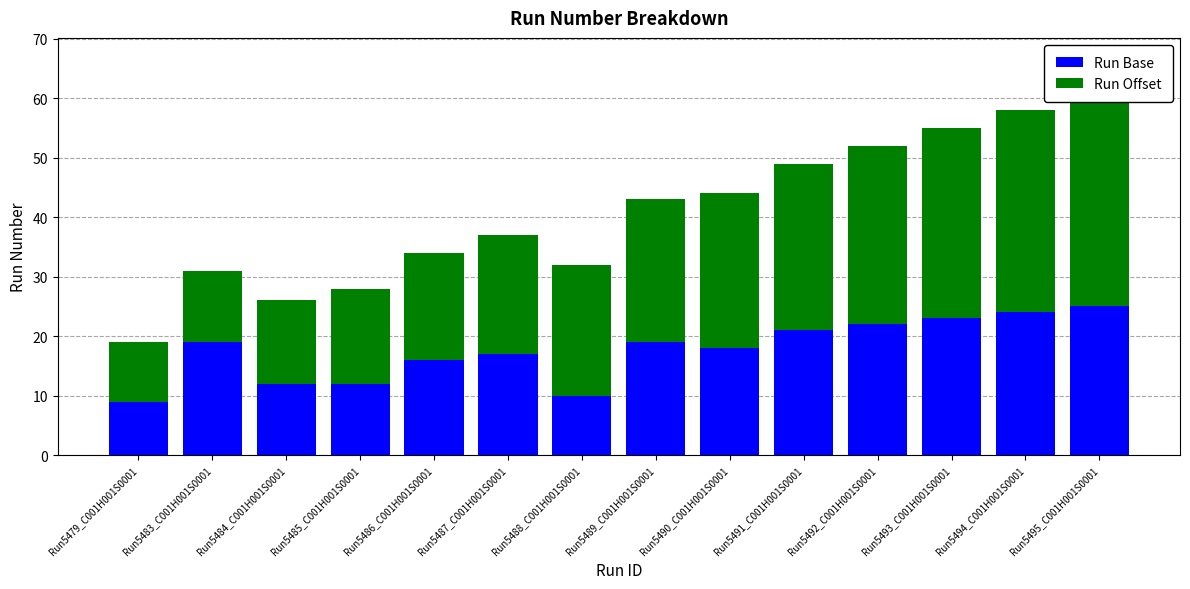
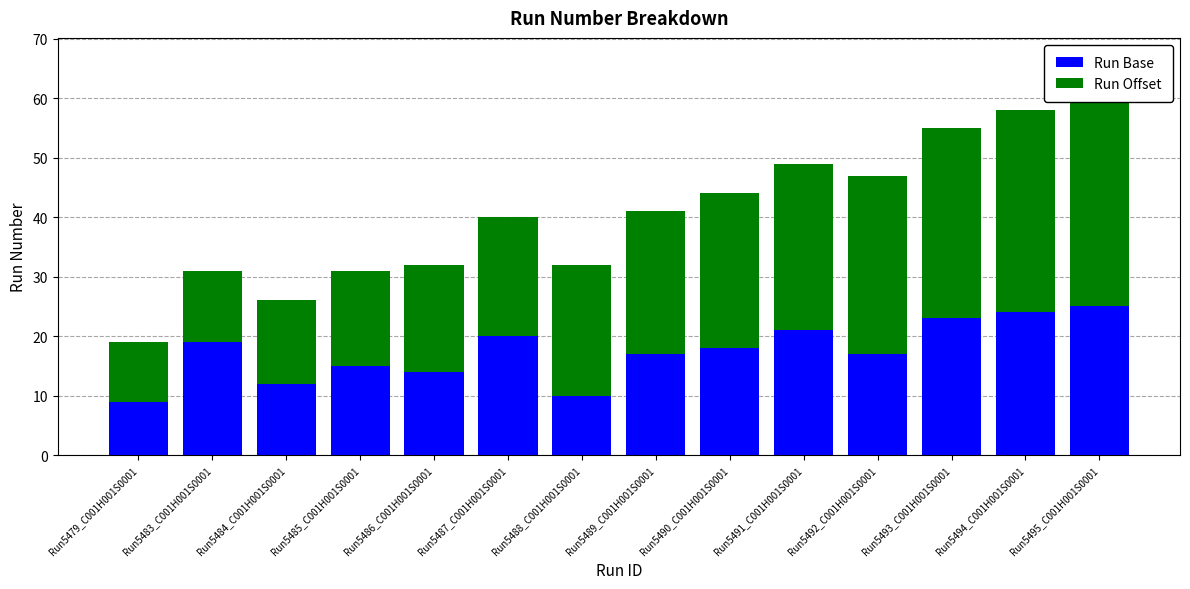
  {
    "Run Base": {
      "Run5479_C001H001S0001": 9,
      "Run5483_C001H001S0001": 19,
      "Run5484_C001H001S0001": 12,
-     "Run5485_C001H001S0001": 12,
-     "Run5486_C001H001S0001": 16,
-     "Run5487_C001H001S0001": 17,
+     "Run5485_C001H001S0001": 15,
+     "Run5486_C001H001S0001": 14,
+     "Run5487_C001H001S0001": 20,
      "Run5488_C001H001S0001": 10,
-     "Run5489_C001H001S0001": 19,
+     "Run5489_C001H001S0001": 17,
      "Run5490_C001H001S0001": 18,
      "Run5491_C001H001S0001": 21,
-     "Run5492_C001H001S0001": 22,
+     "Run5492_C001H001S0001": 17,
      "Run5493_C001H001S0001": 23,
      "Run5494_C001H001S0001": 24,
      "Run5495_C001H001S0001": 25
    },
    "Run Offset": {
      "Run5479_C001H001S0001": 10,
      "Run5483_C001H001S0001": 12,
      "Run5484_C001H001S0001": 14,
      "Run5485_C001H001S0001": 16,
      "Run5486_C001H001S0001": 18,
      "Run5487_C001H001S0001": 20,
      "Run5488_C001H001S0001": 22,
      "Run5489_C001H001S0001": 24,
      "Run5490_C001H001S0001": 26,
      "Run5491_C001H001S0001": 28,
      "Run5492_C001H001S0001": 30,
      "Run5493_C001H001S0001": 32,
      "Run5494_C001H001S0001": 34
    }
  }
